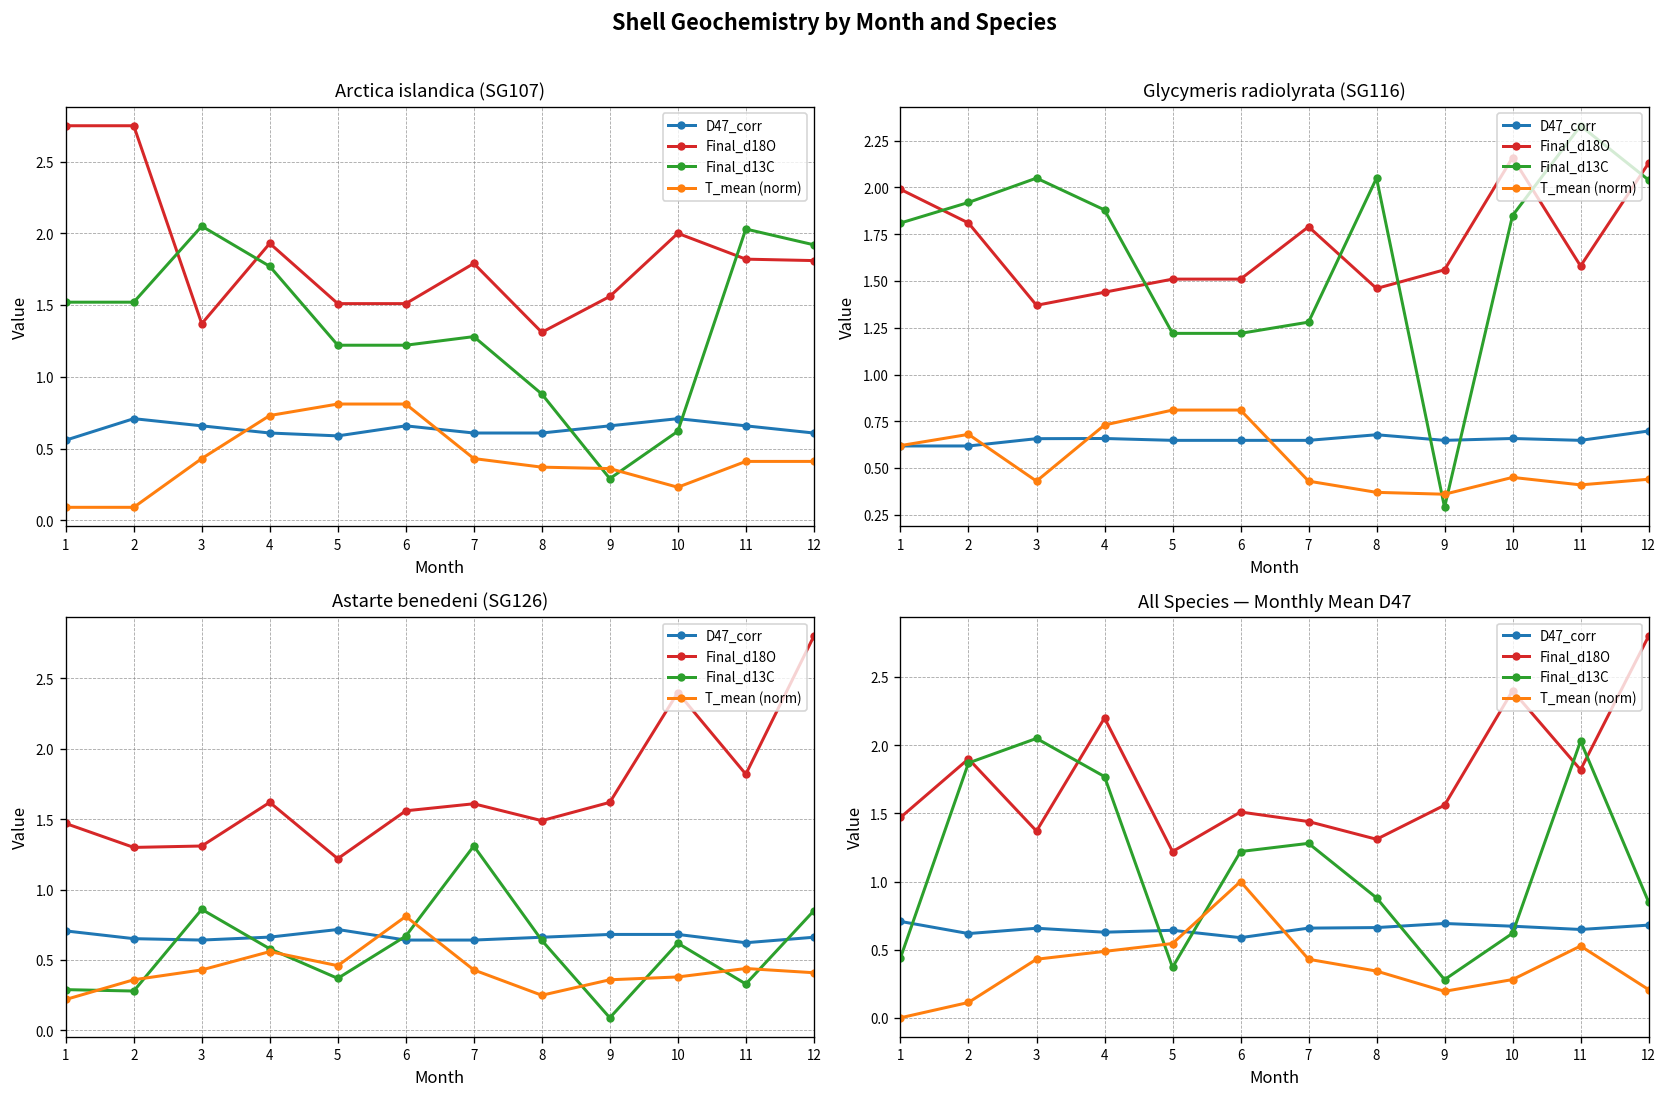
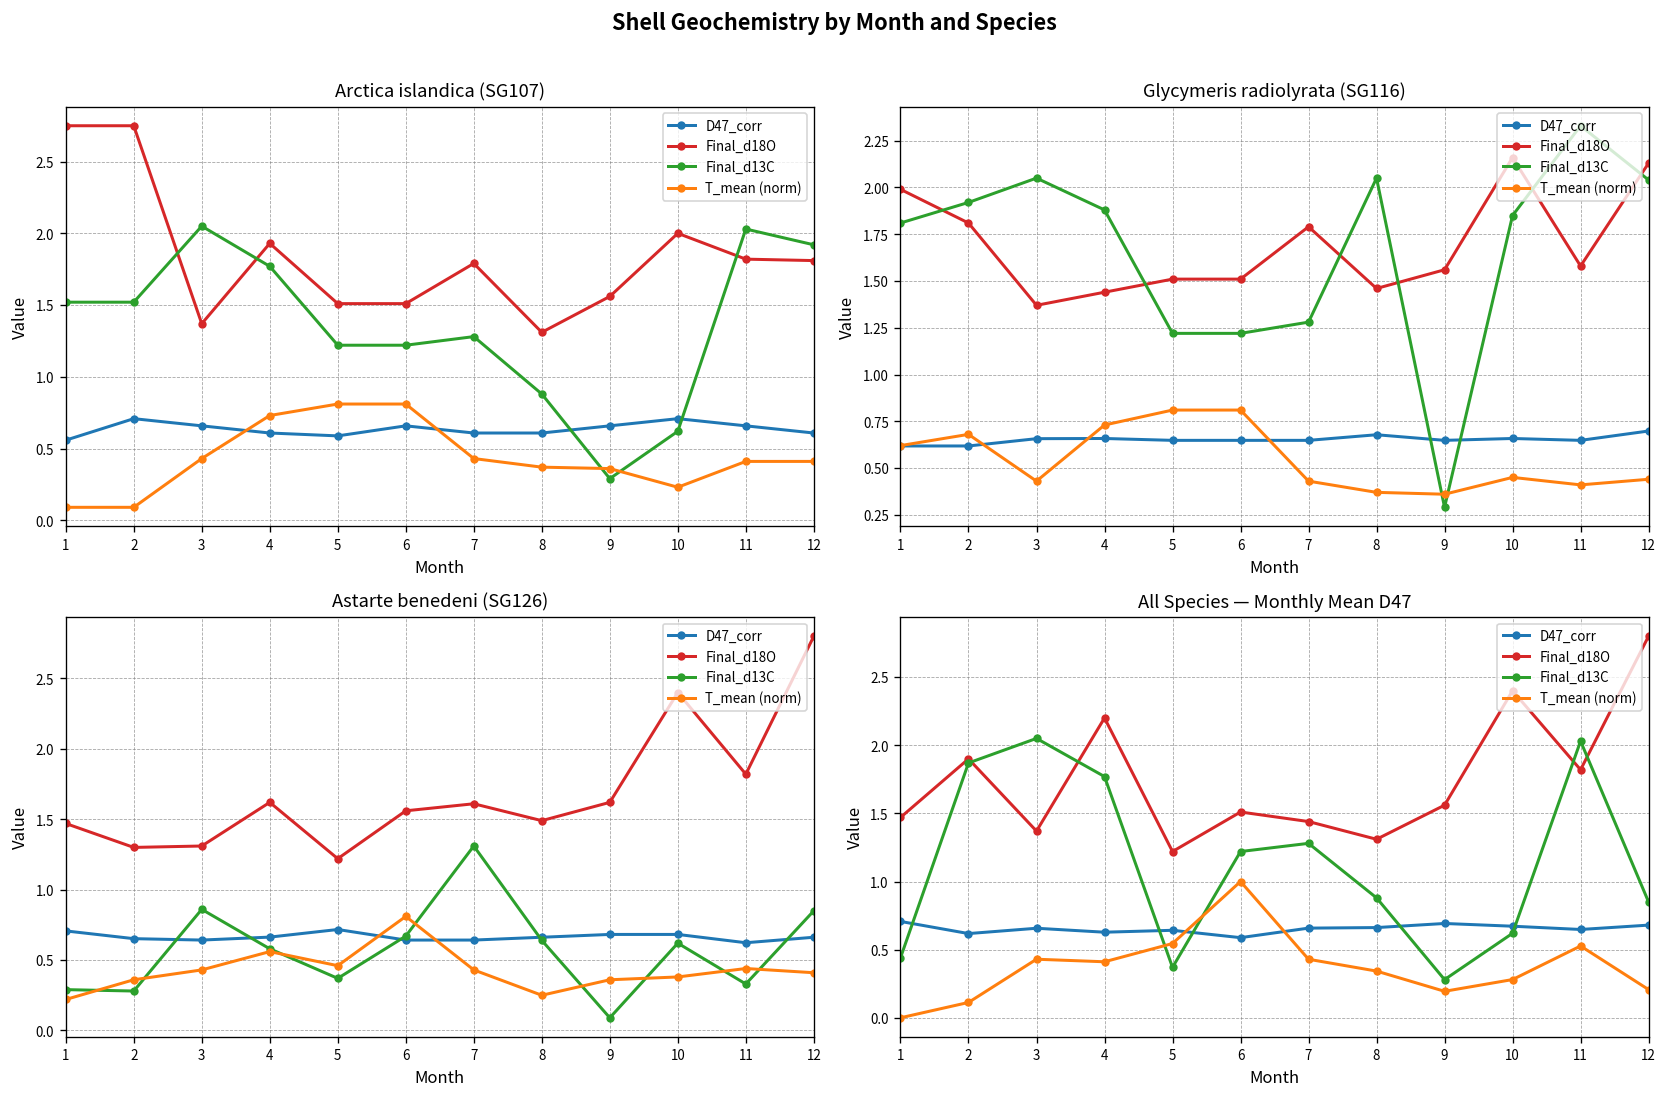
  {
    "Arctica islandica (SG107)": {
      "D47_corr": {
        "1": 0.56,
        "2": 0.71,
        "3": 0.66,
        "4": 0.61,
        "5": 0.59,
        "6": 0.66,
        "7": 0.61,
        "8": 0.61,
        "9": 0.66,
        "10": 0.71,
        "11": 0.66,
        "12": 0.61
      },
      "Final_d18O": {
        "1": 2.75,
        "2": 2.75,
        "3": 1.37,
        "4": 1.93,
        "5": 1.51,
        "6": 1.51,
        "7": 1.79,
        "8": 1.31,
        "9": 1.56,
        "10": 2.00,
        "11": 1.82,
        "12": 1.81
      },
      "Final_d13C": {
        "1": 1.52,
        "2": 1.52,
        "3": 2.05,
        "4": 1.77,
        "5": 1.22,
        "6": 1.22,
        "7": 1.28,
        "8": 0.88,
        "9": 0.29,
        "10": 0.62,
        "11": 2.03,
        "12": 1.92
      },
      "T_mean (norm)": {
        "1": 0.09,
        "2": 0.09,
        "3": 0.43,
        "4": 0.73,
        "5": 0.81,
        "6": 0.81,
        "7": 0.43,
        "8": 0.37,
        "9": 0.36,
        "10": 0.23,
        "11": 0.41,
        "12": 0.41
      }
    },
    "Glycymeris radiolyrata (SG116)": {
      "D47_corr": {
        "2": 0.62,
        "3": 0.66,
        "4": 0.66,
        "5": 0.65,
        "6": 0.65,
        "7": 0.65,
        "8": 0.68,
        "9": 0.65,
        "10": 0.66,
        "11": 0.65,
        "12": 0.70
      },
      "Final_d18O": {
        "1": 1.99,
        "2": 1.81,
        "3": 1.37,
        "4": 1.44,
        "5": 1.51,
        "6": 1.51,
        "7": 1.79,
        "8": 1.46,
        "9": 1.56,
        "11": 1.58,
        "12": 2.13
      },
      "Final_d13C": {
        "1": 1.81,
        "2": 1.92,
        "3": 2.05,
        "4": 1.88,
        "5": 1.22,
        "6": 1.22,
        "7": 1.28,
        "8": 2.05,
        "9": 0.29,
        "10": 1.85,
        "12": 2.04
      },
      "T_mean (norm)": {
        "2": 0.68,
        "3": 0.43,
        "4": 0.73,
        "5": 0.81,
        "6": 0.81,
        "7": 0.43,
        "8": 0.37,
        "9": 0.36,
        "10": 0.45,
        "11": 0.41,
        "12": 0.44
      }
    },
    "Astarte benedeni (SG126)": {
      "D47_corr": {
        "1": 0.71,
        "2": 0.65,
        "3": 0.64,
        "4": 0.66,
        "5": 0.72,
        "6": 0.64,
        "7": 0.64,
        "8": 0.66,
        "9": 0.68,
        "10": 0.68,
        "11": 0.62,
        "12": 0.66
      },
      "Final_d18O": {
        "1": 1.47,
        "2": 1.30,
        "3": 1.31,
        "4": 1.62,
        "5": 1.22,
        "6": 1.56,
        "7": 1.61,
        "8": 1.49,
        "9": 1.62,
        "11": 1.82,
        "12": 2.80
      },
      "Final_d13C": {
        "1": 0.29,
        "2": 0.28,
        "3": 0.86,
        "5": 0.37,
        "6": 0.67,
        "7": 1.31,
        "8": 0.64,
        "9": 0.09,
        "10": 0.62,
        "11": 0.33,
        "12": 0.85
      },
      "T_mean (norm)": {
        "1": 0.22,
        "2": 0.36,
        "3": 0.43,
        "5": 0.46,
        "6": 0.81,
        "7": 0.43,
        "8": 0.25,
        "9": 0.36,
        "10": 0.38,
        "11": 0.44,
        "12": 0.41
      }
    },
    "All Species — Monthly Mean D47": {
      "D47_corr": {
        "1": 0.71,
        "2": 0.62,
        "3": 0.66,
        "4": 0.63,
        "5": 0.64,
        "6": 0.59,
        "7": 0.66,
        "8": 0.66,
        "9": 0.69,
        "10": 0.67,
        "11": 0.65,
        "12": 0.68
      },
      "Final_d18O": {
        "1": 1.47,
        "2": 1.90,
        "3": 1.37,
        "4": 2.20,
        "5": 1.22,
        "6": 1.51,
        "7": 1.44,
        "8": 1.31,
        "9": 1.56,
        "11": 1.82,
        "12": 2.80
      },
      "Final_d13C": {
        "1": 0.44,
        "2": 1.87,
        "3": 2.05,
        "4": 1.77,
        "5": 0.37,
        "6": 1.22,
        "7": 1.28,
        "8": 0.88,
        "9": 0.28,
        "10": 0.62,
        "11": 2.03,
        "12": 0.85
      },
      "T_mean (norm)": {
        "1": 0.00,
        "2": 0.11,
        "3": 0.43,
-       "4": 0.49,
+       "4": 0.41,
        "5": 0.54,
        "6": 1.00,
        "7": 0.43,
        "8": 0.34,
        "9": 0.19,
        "10": 0.28,
        "11": 0.53,
        "12": 0.21
      }
    }
  }
